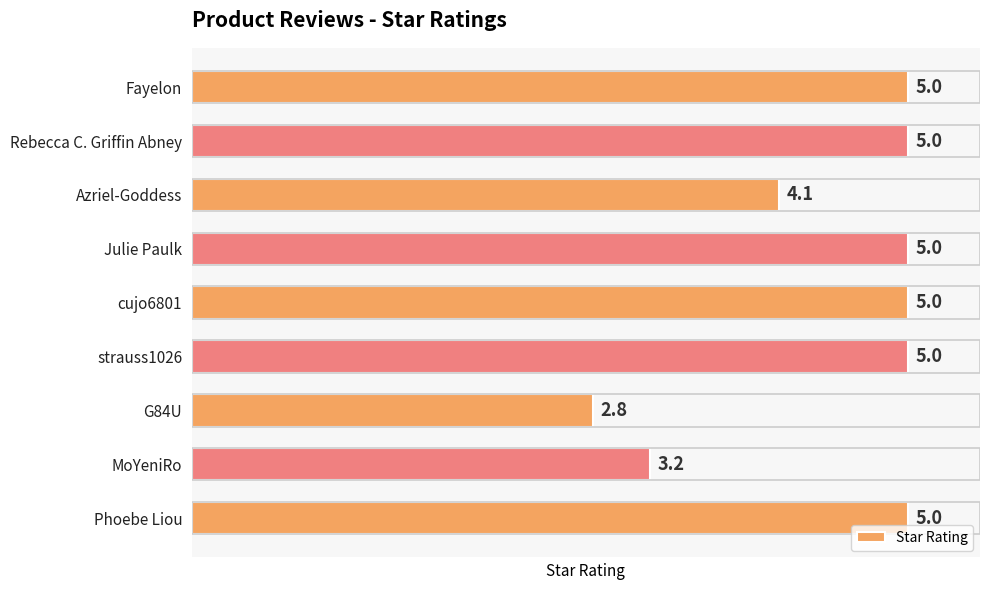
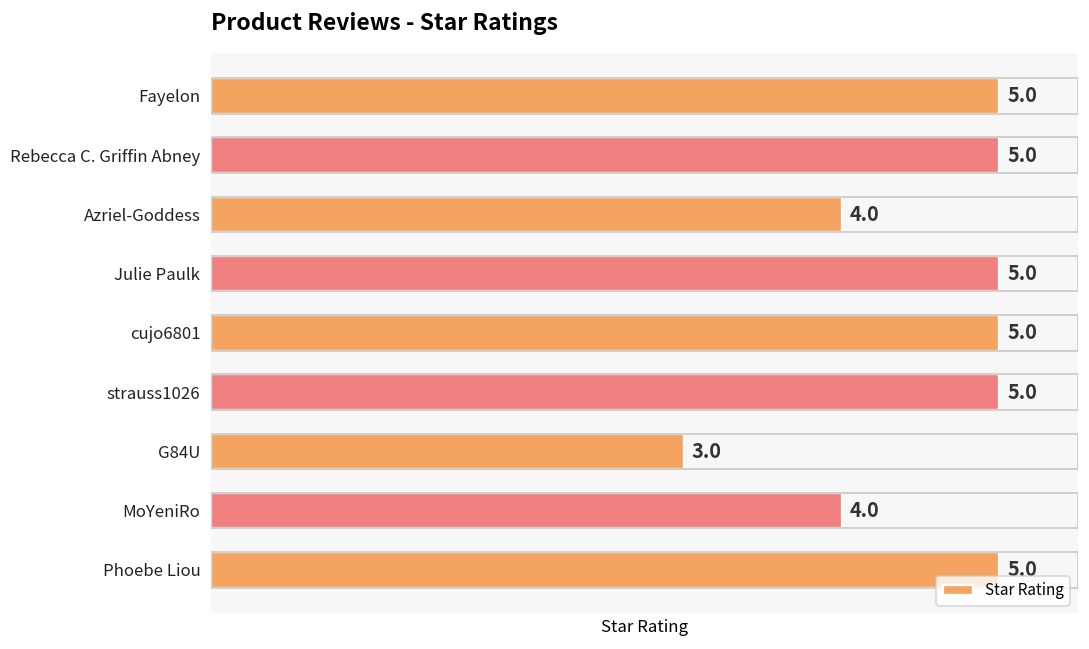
  {
    "Fayelon": 5.0,
    "Rebecca C. Griffin Abney": 5.0,
-   "Azriel-Goddess": 4.1,
+   "Azriel-Goddess": 4.0,
    "Julie Paulk": 5.0,
    "cujo6801": 5.0,
    "strauss1026": 5.0,
-   "G84U": 2.8,
-   "MoYeniRo": 3.2
+   "G84U": 3.0,
+   "MoYeniRo": 4.0
  }
